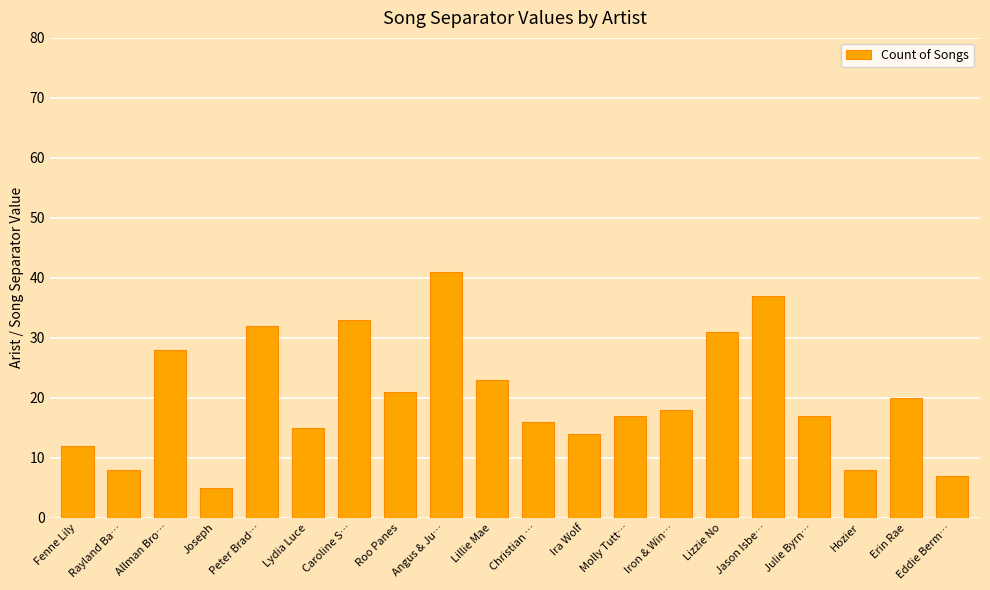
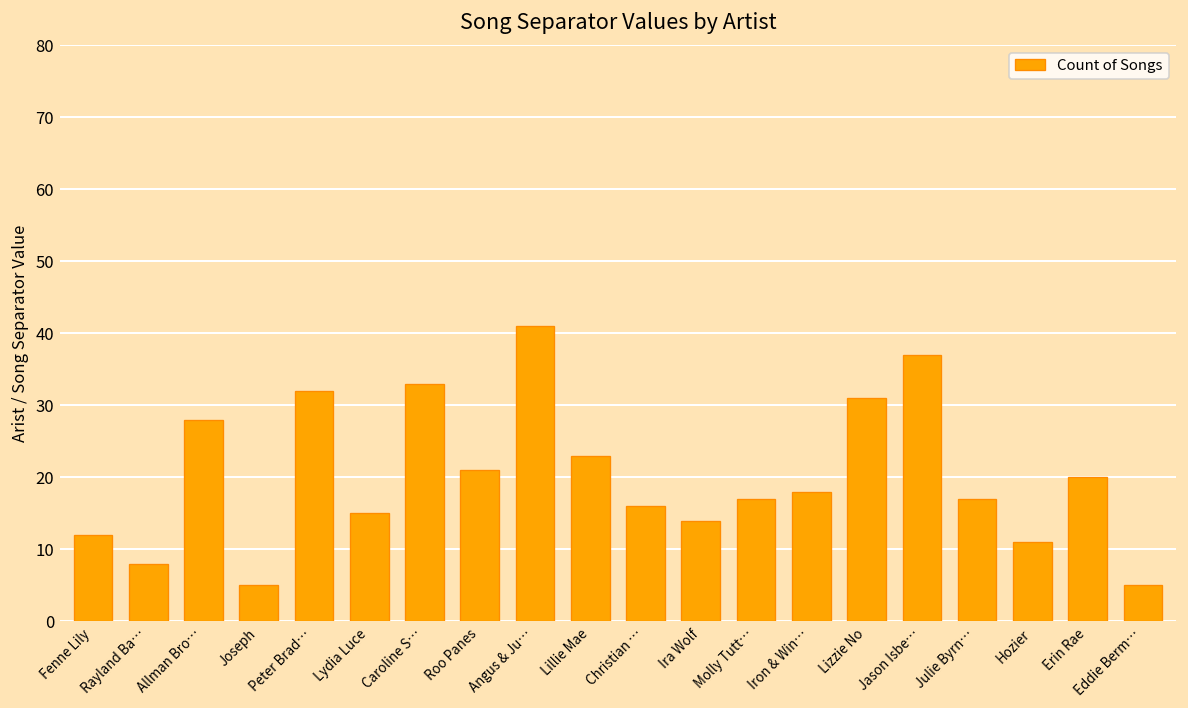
  {
    "Fenne Lily": 12,
    "Rayland Ba…": 8,
    "Allman Bro…": 28,
    "Joseph": 5,
    "Peter Brad…": 32,
    "Lydia Luce": 15,
    "Caroline S…": 33,
    "Roo Panes": 21,
    "Angus & Ju…": 41,
    "Lillie Mae": 23,
    "Christian …": 16,
    "Ira Wolf": 14,
    "Molly Tutt…": 17,
    "Iron & Win…": 18,
    "Lizzie No": 31,
    "Jason Isbe…": 37,
    "Julie Byrn…": 17,
-   "Hozier": 8,
+   "Hozier": 11,
    "Erin Rae": 20,
-   "Eddie Berm…": 7
+   "Eddie Berm…": 5
  }
